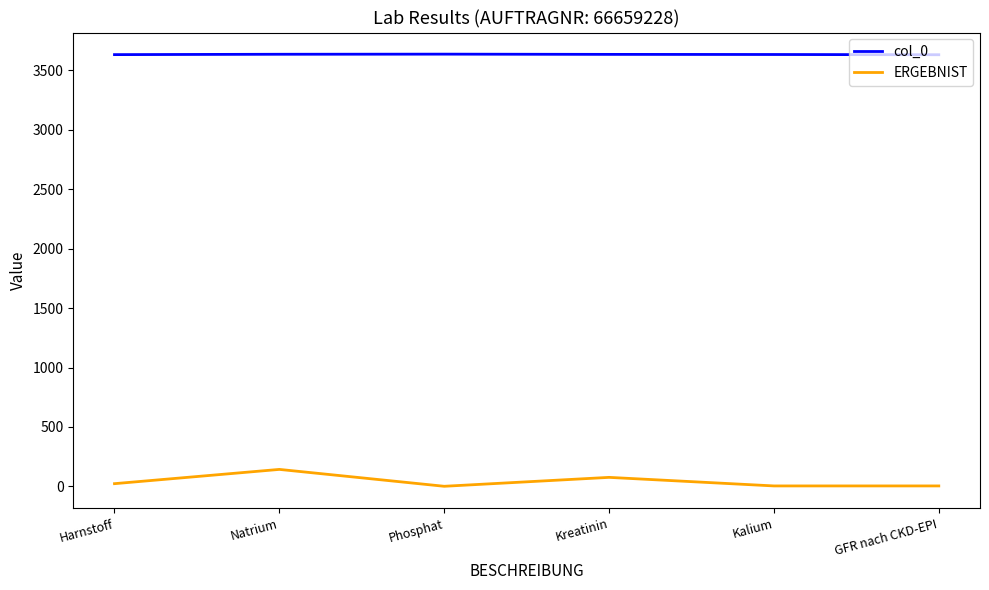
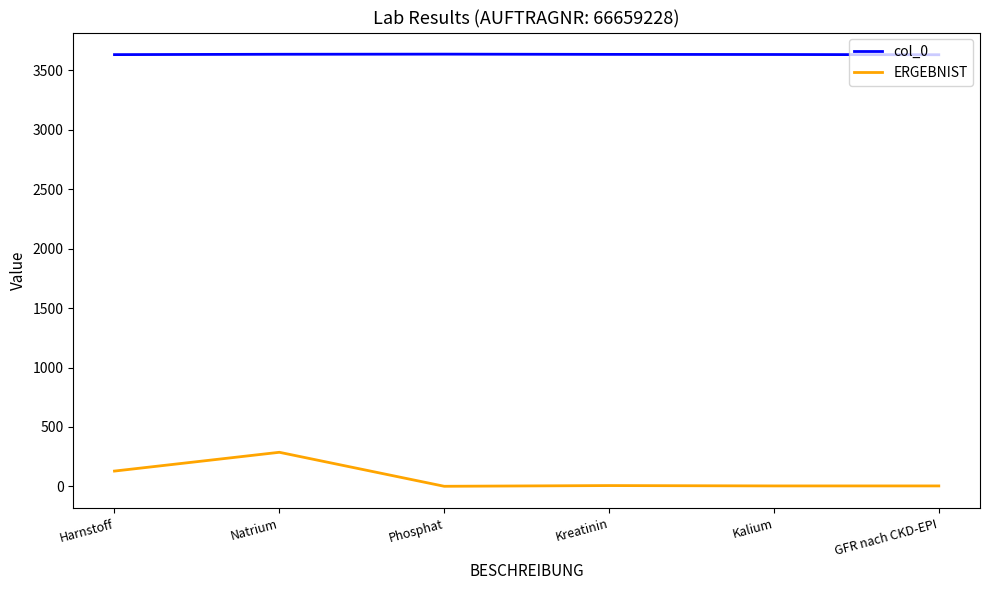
  {
    "col_0": {
      "Harnstoff": 3630,
      "Natrium": 3640,
      "Phosphat": 3640,
      "Kreatinin": 3630,
      "Kalium": 3630
    },
    "ERGEBNIST": {
-     "Harnstoff": 20,
-     "Natrium": 140,
+     "Harnstoff": 130,
+     "Natrium": 290,
      "Phosphat": 0,
-     "Kreatinin": 80,
+     "Kreatinin": 10,
      "Kalium": 0,
      "GFR nach CKD-EPI": 0
    }
  }
